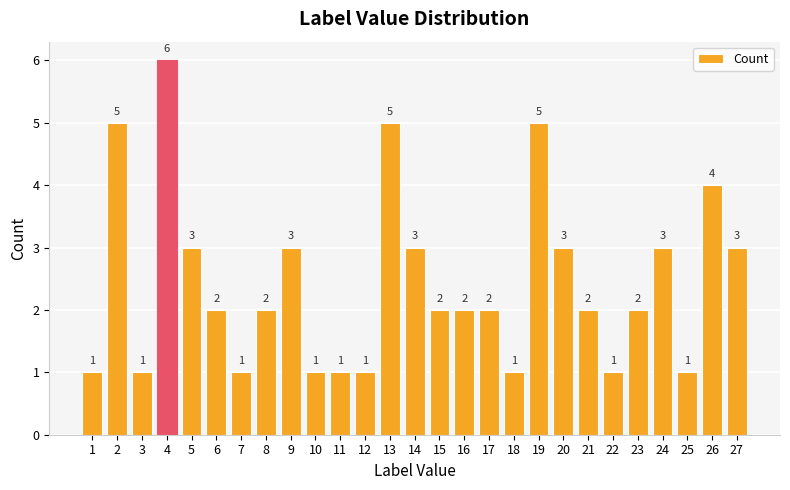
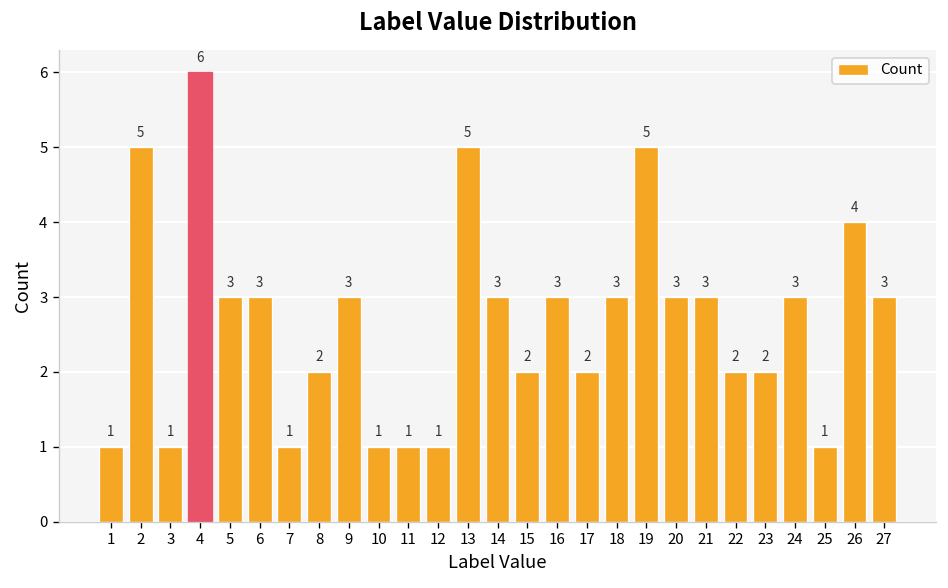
  {
    "1": 1,
    "2": 5,
    "3": 1,
    "4": 6,
    "5": 3,
-   "6": 2,
+   "6": 3,
    "7": 1,
    "8": 2,
    "9": 3,
    "10": 1,
    "11": 1,
    "12": 1,
    "13": 5,
    "14": 3,
    "15": 2,
-   "16": 2,
+   "16": 3,
    "17": 2,
-   "18": 1,
+   "18": 3,
    "19": 5,
    "20": 3,
-   "21": 2,
-   "22": 1,
+   "21": 3,
+   "22": 2,
    "23": 2,
    "24": 3,
    "25": 1,
    "26": 4,
    "27": 3
  }
